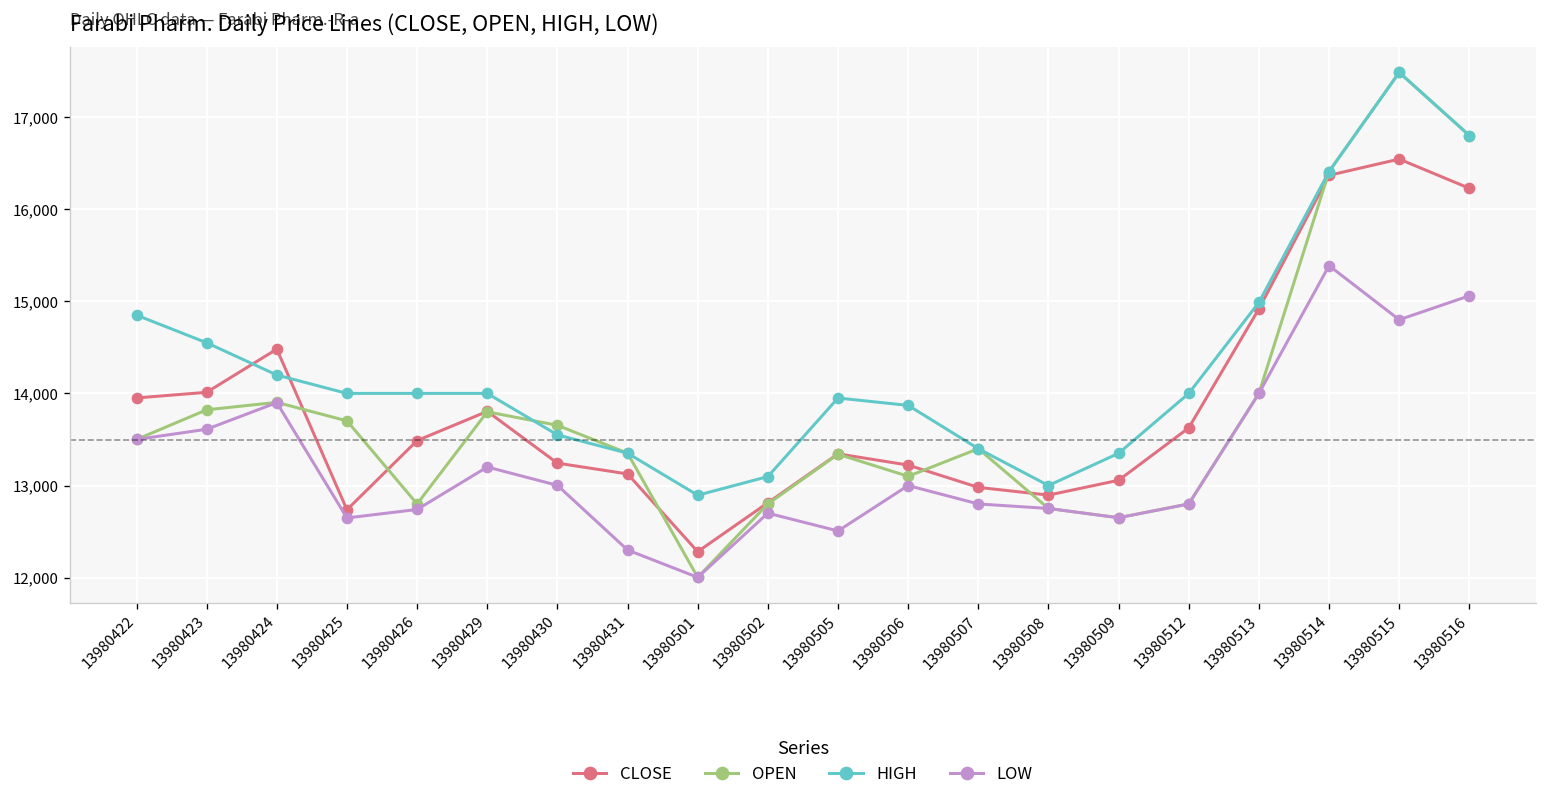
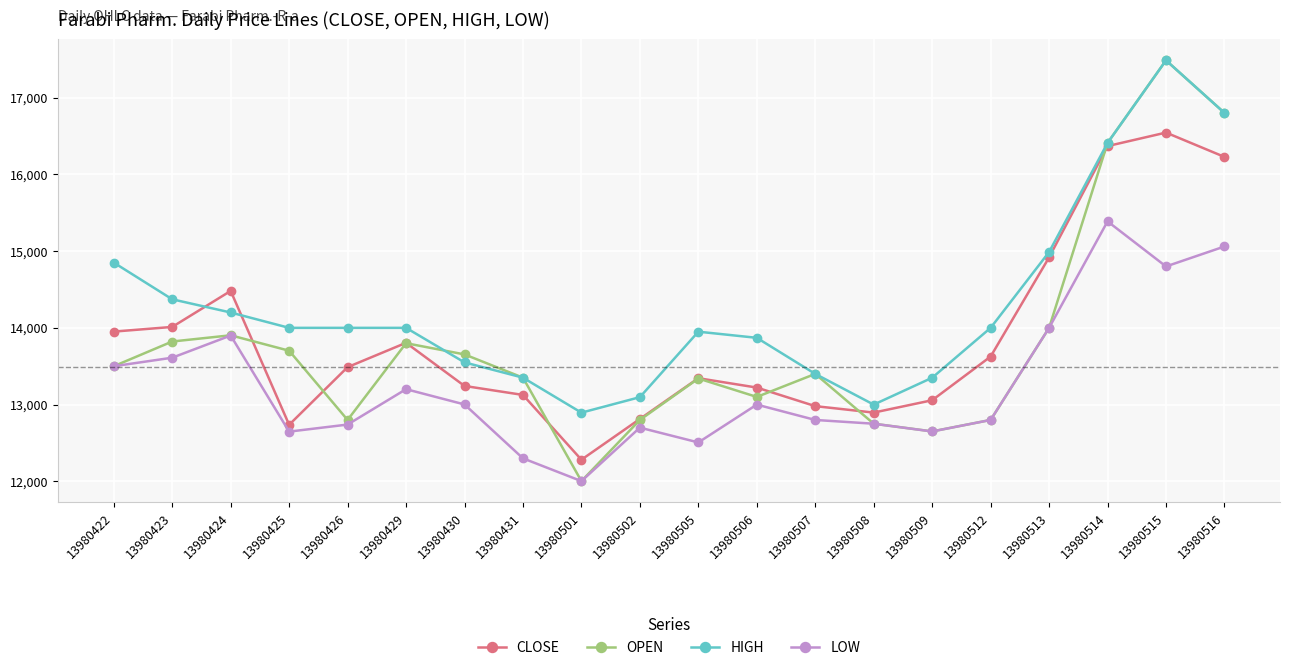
  {
    "CLOSE": {
      "13980422": "14,000",
      "13980423": "14,000",
      "13980424": "14,500",
      "13980425": "12,700",
      "13980426": "13,500",
      "13980430": "13,200",
      "13980431": "13,100",
      "13980501": "12,300",
      "13980506": "13,200",
      "13980507": "13,000",
      "13980508": "12,900",
      "13980509": "13,100",
      "13980512": "13,600",
      "13980513": "14,900",
      "13980514": "16,400",
      "13980515": "16,500",
      "13980516": "16,200"
    },
    "OPEN": {
      "13980423": "13,800",
      "13980425": "13,700",
      "13980426": "12,800",
      "13980430": "13,700",
      "13980506": "13,100"
    },
    "HIGH": {
      "13980422": "14,900",
-     "13980423": "14,600",
+     "13980423": "14,400",
      "13980424": "14,200",
      "13980425": "14,000",
      "13980426": "14,000",
      "13980429": "14,000",
      "13980430": "13,600",
      "13980501": "12,900",
      "13980502": "13,100",
      "13980505": "14,000",
      "13980506": "13,900",
      "13980508": "13,000",
      "13980509": "13,400",
      "13980512": "14,000",
      "13980513": "15,000"
    },
    "LOW": {
      "13980423": "13,600",
      "13980425": "12,600",
      "13980426": "12,700",
      "13980429": "13,200",
      "13980430": "13,000",
      "13980431": "12,300",
      "13980502": "12,700",
      "13980505": "12,500",
      "13980506": "13,000",
      "13980507": "12,800",
      "13980514": "15,400",
      "13980515": "14,800",
      "13980516": "15,100"
    }
  }
